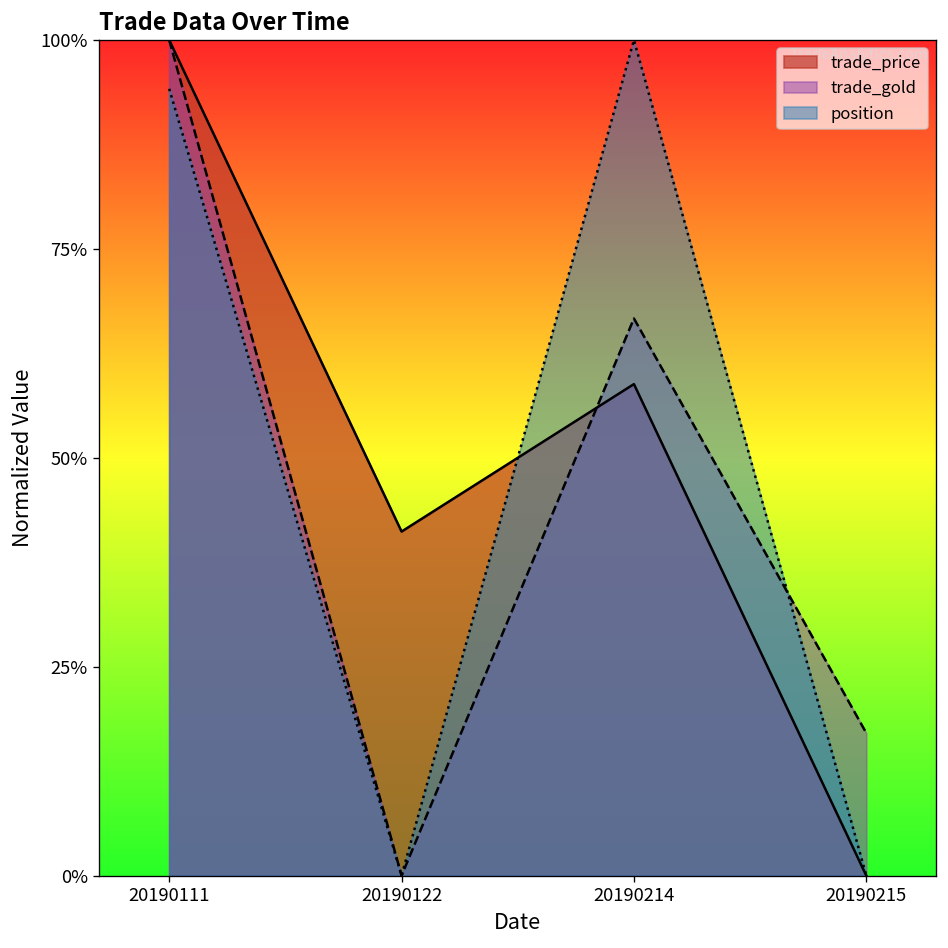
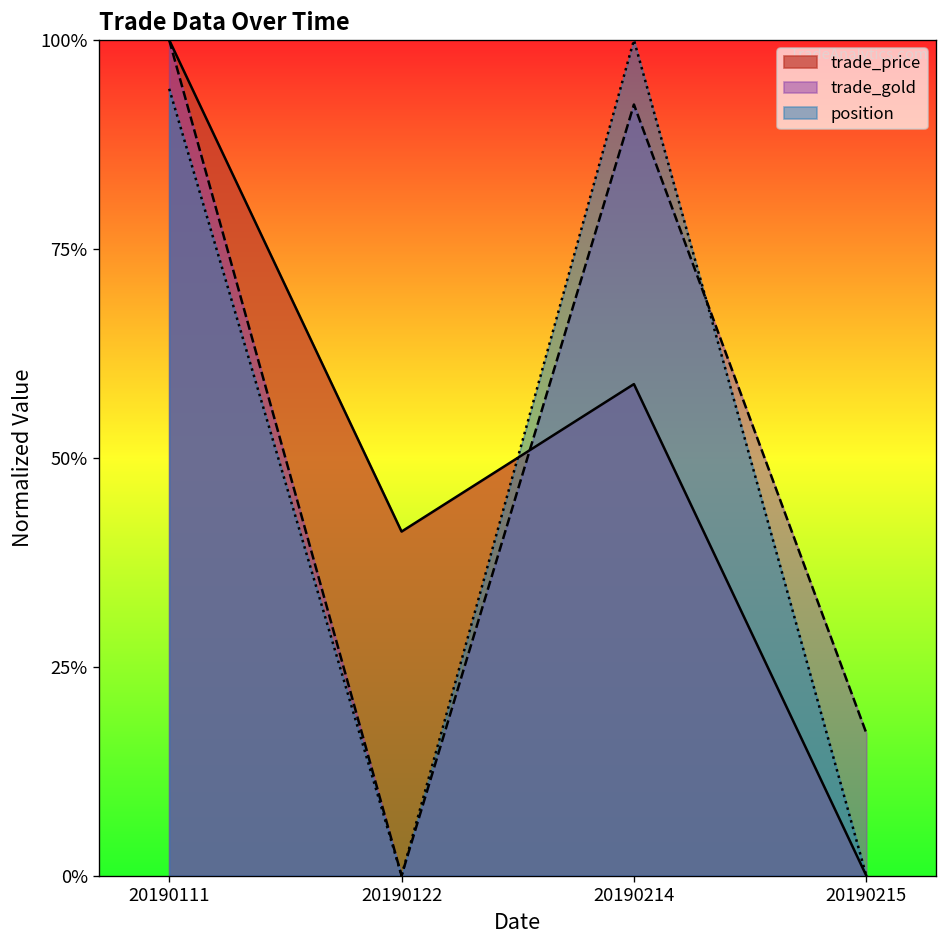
  {
    "trade_price": {
      "20190122": "41%",
      "20190214": "59%"
    },
    "trade_gold": {
-     "20190214": "67%",
+     "20190214": "92%",
      "20190215": "17%"
    },
    "position": {
      "20190111": "94%",
      "20190214": "100%"
    }
  }
